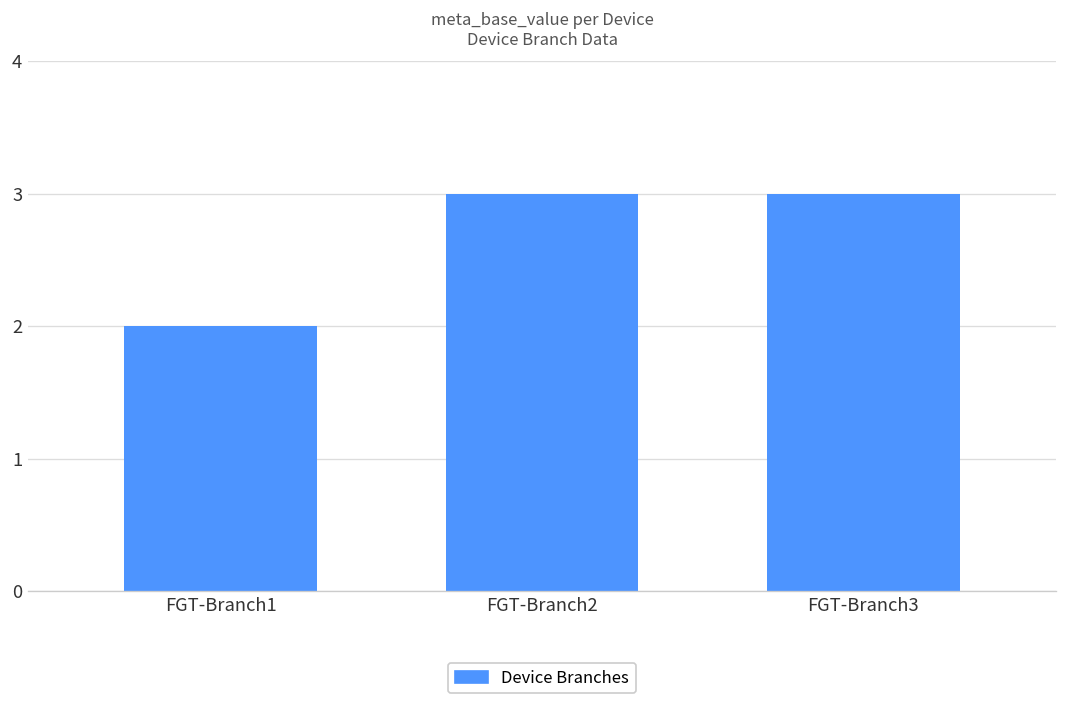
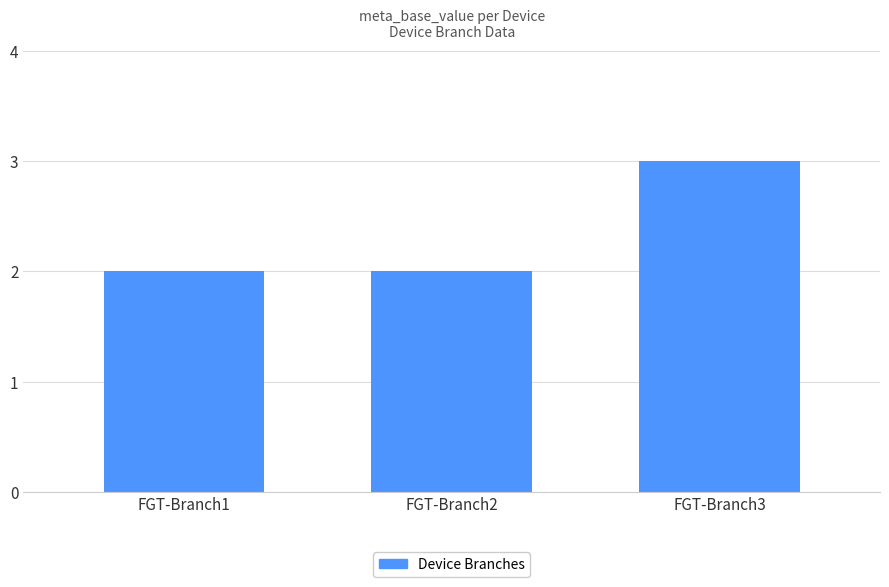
  {
    "FGT-Branch1": 2,
-   "FGT-Branch2": 3,
+   "FGT-Branch2": 2,
    "FGT-Branch3": 3
  }
